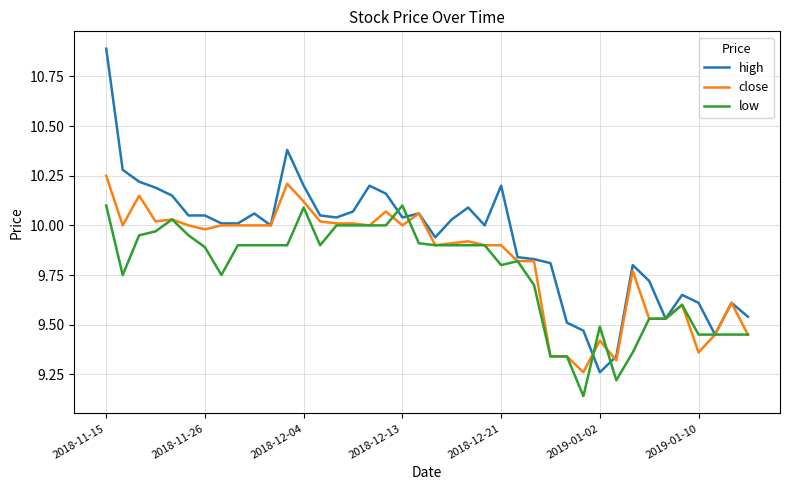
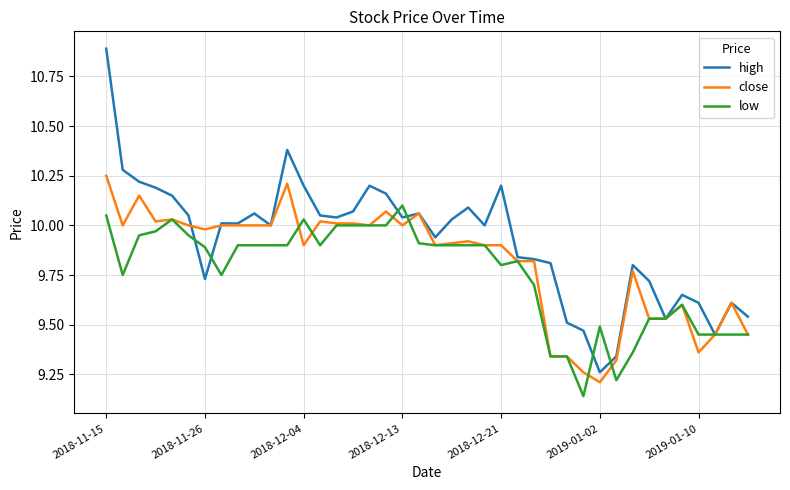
  {
    "high": {
      "2018-11-15": 10.89,
-     "2018-11-26": 10.05,
+     "2018-11-26": 9.73,
      "2018-12-04": 10.20,
      "2018-12-13": 10.04,
      "2018-12-21": 10.20,
      "2019-01-02": 9.26,
      "2019-01-10": 9.61
    },
    "close": {
      "2018-11-15": 10.25,
      "2018-11-26": 9.98,
-     "2018-12-04": 10.12,
+     "2018-12-04": 9.90,
      "2018-12-13": 10.00,
      "2018-12-21": 9.90,
-     "2019-01-02": 9.42,
+     "2019-01-02": 9.21,
      "2019-01-10": 9.36
    },
    "low": {
-     "2018-11-15": 10.10,
+     "2018-11-15": 10.05,
      "2018-11-26": 9.89,
-     "2018-12-04": 10.09,
+     "2018-12-04": 10.03,
      "2018-12-13": 10.10,
      "2018-12-21": 9.80,
      "2019-01-02": 9.49,
      "2019-01-10": 9.45
    }
  }
